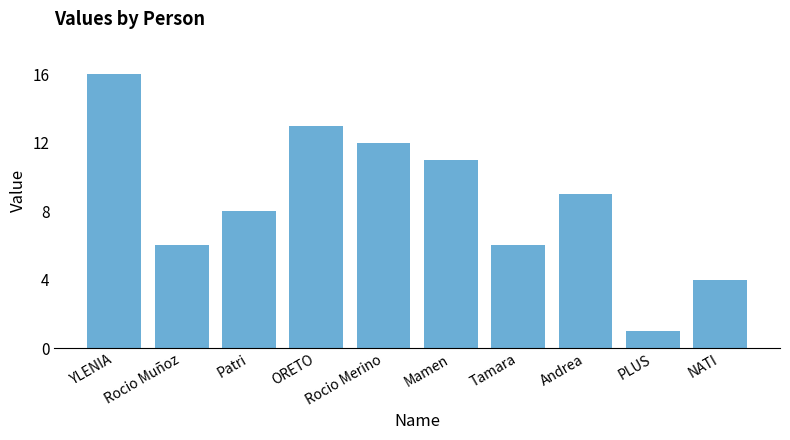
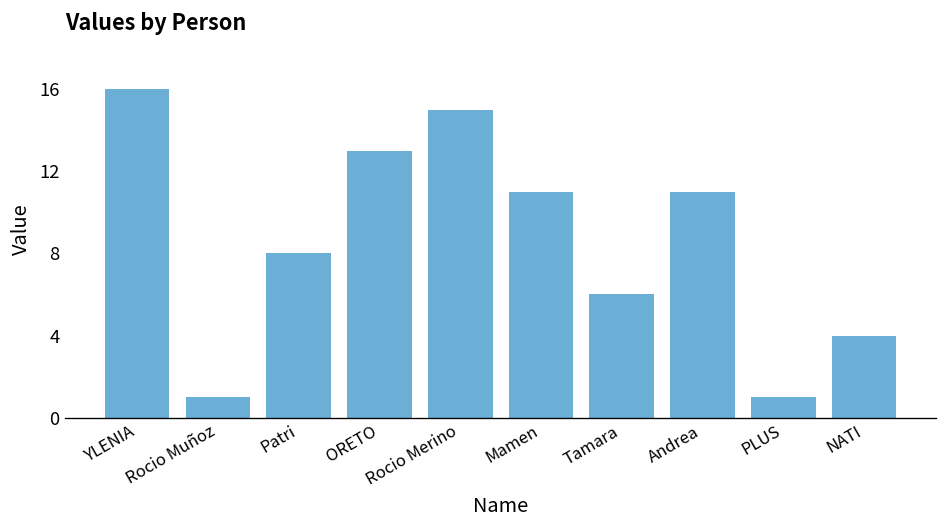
  {
    "YLENIA": 16,
-   "Rocio Muñoz": 6,
+   "Rocio Muñoz": 1,
    "Patri": 8,
    "ORETO": 13,
-   "Rocio Merino": 12,
+   "Rocio Merino": 15,
    "Mamen": 11,
    "Tamara": 6,
-   "Andrea": 9,
+   "Andrea": 11,
    "PLUS": 1,
    "NATI": 4
  }
